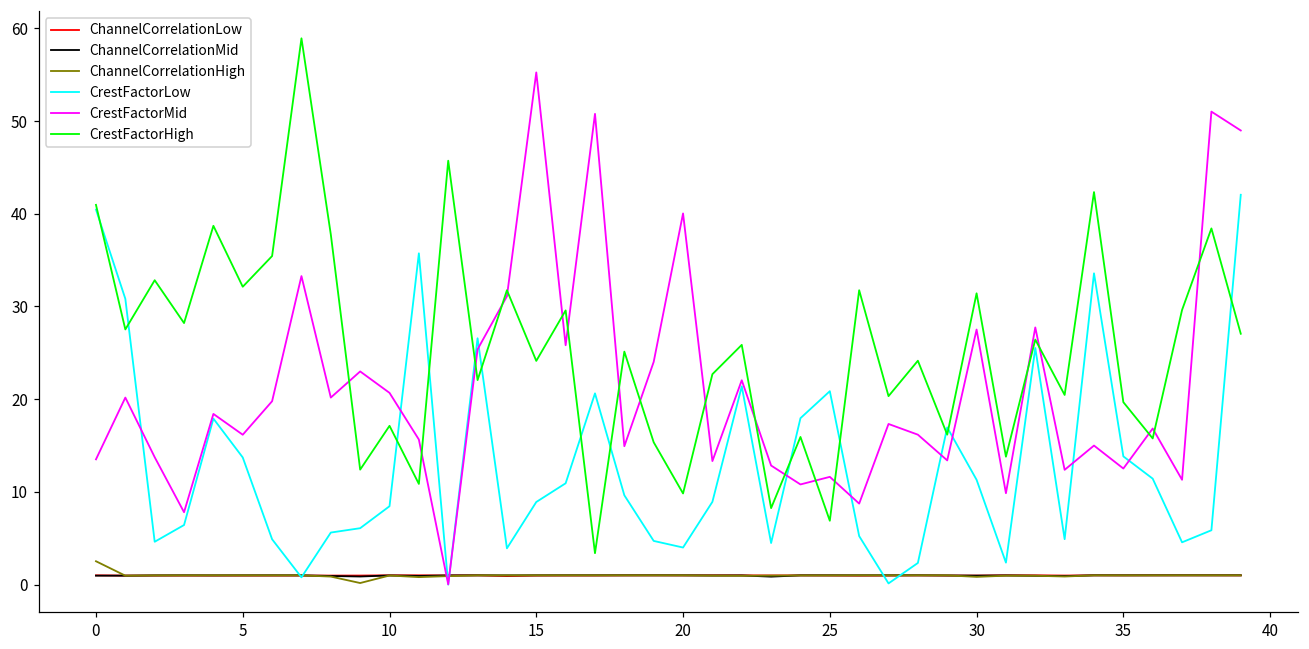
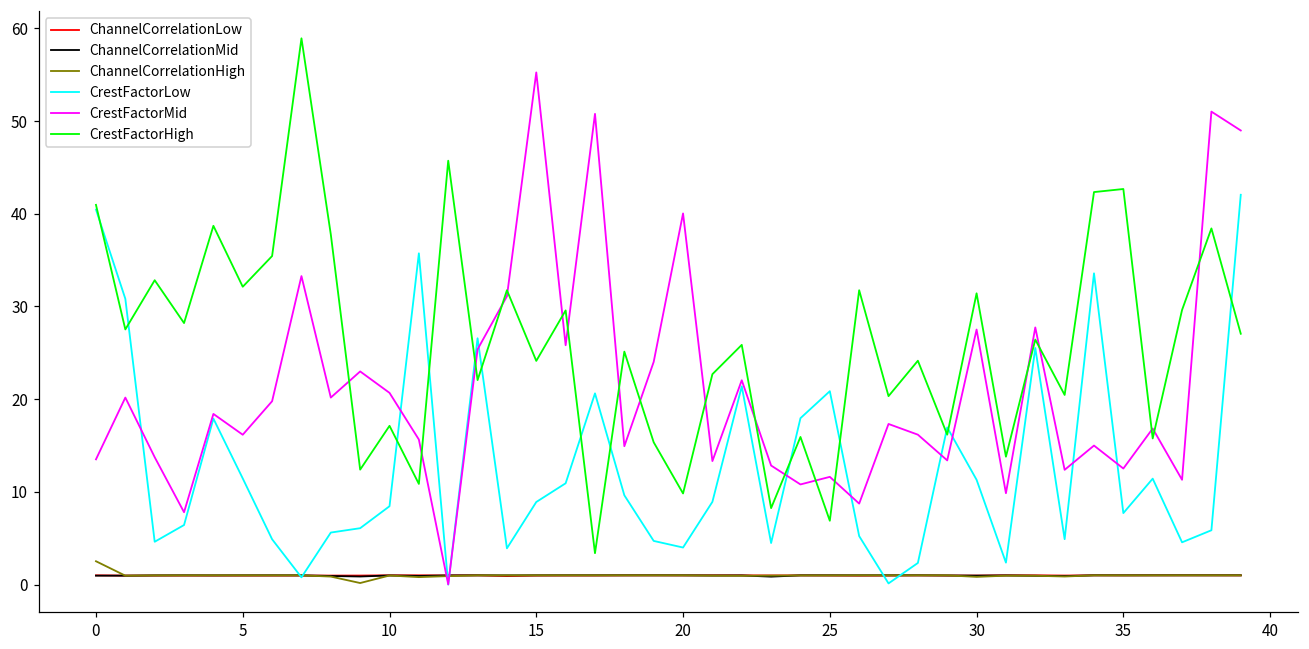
  {
    "ChannelCorrelationHigh": {
      "0": 3
    },
    "CrestFactorLow": {
      "0": 40,
-     "5": 14,
+     "5": 11,
      "10": 8,
      "15": 9,
      "20": 4,
      "25": 21,
      "30": 11,
-     "35": 14
+     "35": 8
    },
    "CrestFactorMid": {
      "0": 14,
      "5": 16,
      "10": 21,
      "15": 55,
      "20": 40,
      "25": 12,
      "30": 28,
      "35": 13
    },
    "CrestFactorHigh": {
      "0": 41,
      "5": 32,
      "10": 17,
      "15": 24,
      "20": 10,
      "25": 7,
      "30": 31,
-     "35": 20
+     "35": 43
    }
  }
